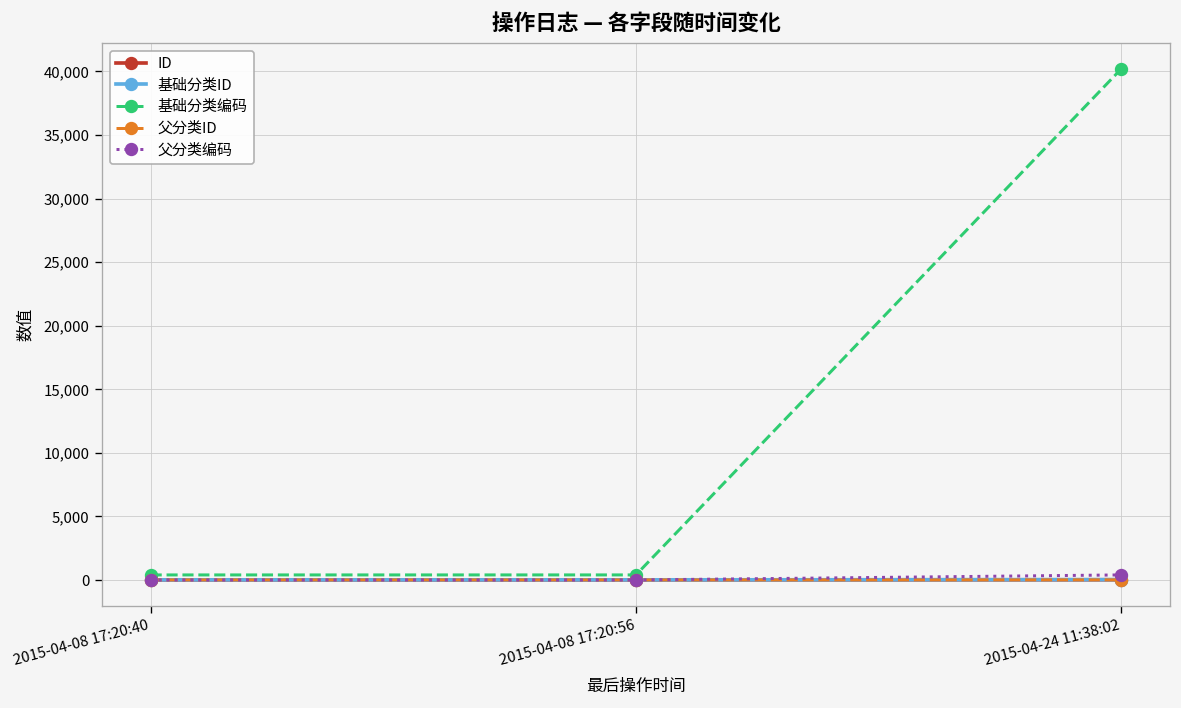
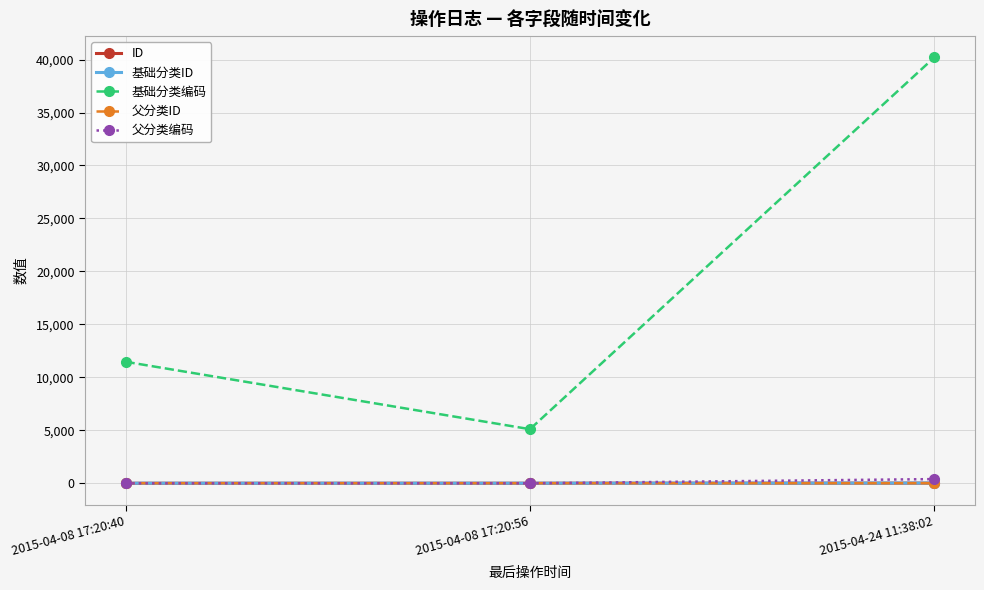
  {
    "父分类ID": {
      "2015-04-24 11:38:02": "0"
    },
    "基础分类编码": {
-     "2015-04-08 17:20:40": "400",
-     "2015-04-08 17:20:56": "400",
+     "2015-04-08 17:20:40": "11,500",
+     "2015-04-08 17:20:56": "5,100",
      "2015-04-24 11:38:02": "40,200"
    },
    "父分类编码": {
      "2015-04-24 11:38:02": "400"
    }
  }
